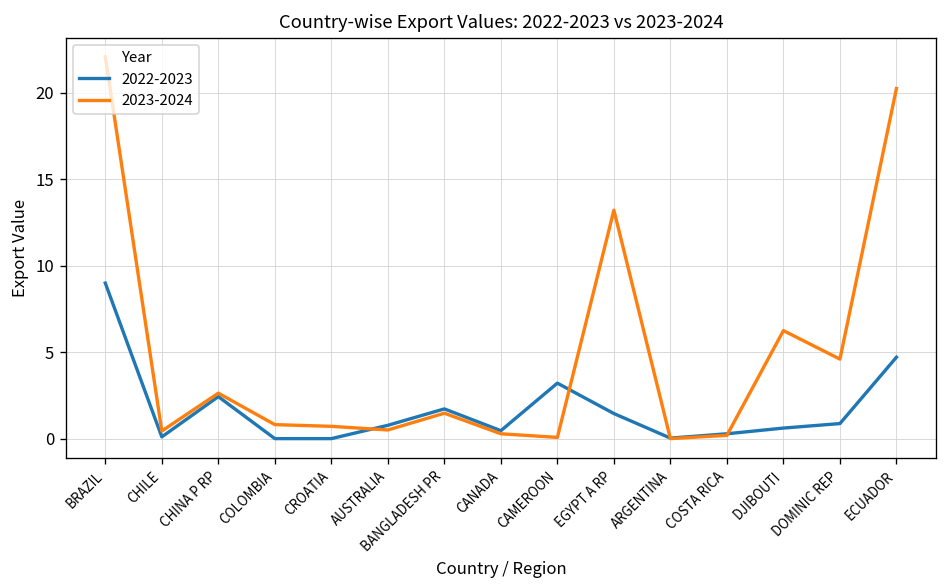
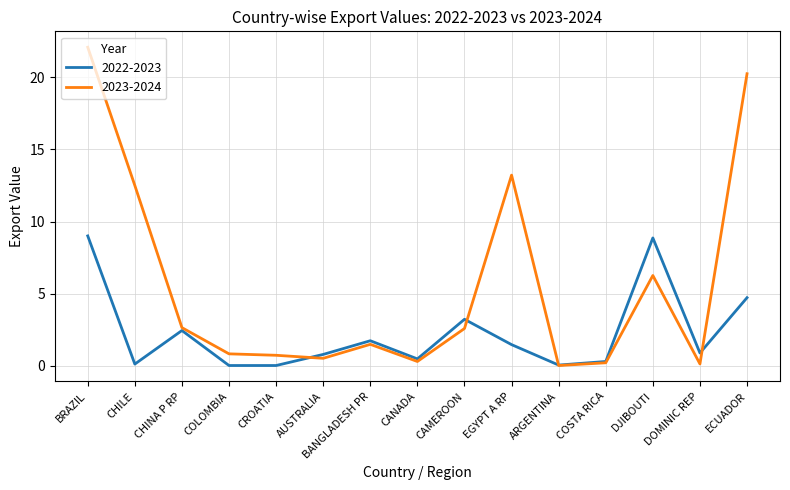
  {
    "2022-2023": {
      "BRAZIL": 9.0,
      "CHILE": 0.1,
      "CHINA P RP": 2.4,
      "COLOMBIA": 0.0,
      "CROATIA": 0.0,
      "AUSTRALIA": 0.8,
      "BANGLADESH PR": 1.7,
      "CANADA": 0.5,
      "CAMEROON": 3.2,
      "EGYPT A RP": 1.5,
-     "DJIBOUTI": 0.6,
+     "DJIBOUTI": 8.9,
      "DOMINIC REP": 0.9,
      "ECUADOR": 4.7
    },
    "2023-2024": {
-     "CHILE": 0.4,
+     "CHILE": 12.5,
      "CHINA P RP": 2.6,
      "COLOMBIA": 0.8,
      "CROATIA": 0.7,
      "AUSTRALIA": 0.5,
      "BANGLADESH PR": 1.5,
      "CANADA": 0.3,
-     "CAMEROON": 0.1,
+     "CAMEROON": 2.6,
      "EGYPT A RP": 13.2,
      "DJIBOUTI": 6.3,
-     "DOMINIC REP": 4.6,
+     "DOMINIC REP": 0.1,
      "ECUADOR": 20.3
    }
  }
